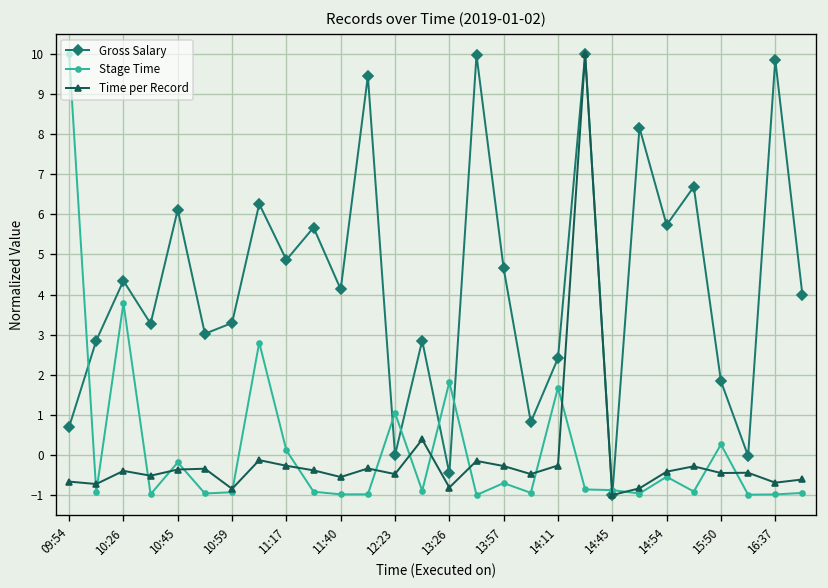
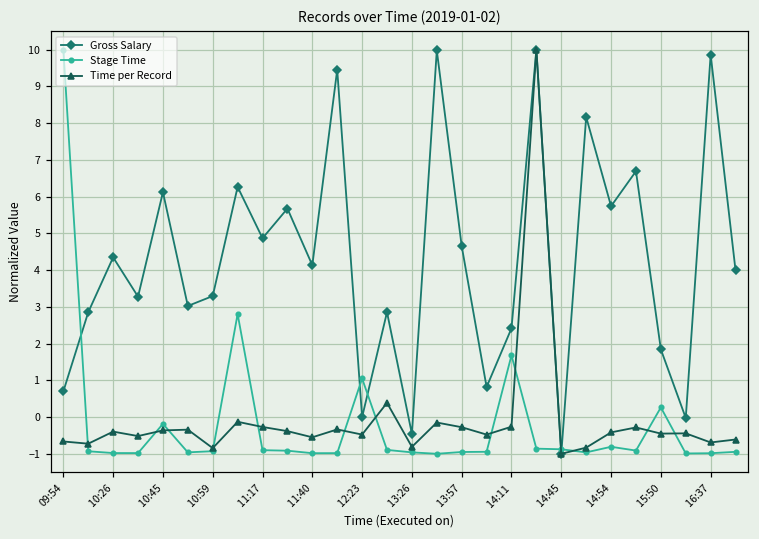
  {
    "Stage Time": {
-     "10:26": 3.8,
+     "10:26": -1.0,
      "10:45": -0.2,
      "10:59": -0.9,
-     "11:17": 0.1,
+     "11:17": -0.9,
      "11:40": -1.0,
      "12:23": 1.0,
-     "13:26": 1.8,
-     "13:57": -0.7,
+     "13:26": -1.0,
+     "13:57": -1.0,
      "14:11": 1.7,
      "14:45": -0.9,
-     "14:54": -0.5,
+     "14:54": -0.8,
      "15:50": 0.3,
      "16:37": -1.0
    }
  }
